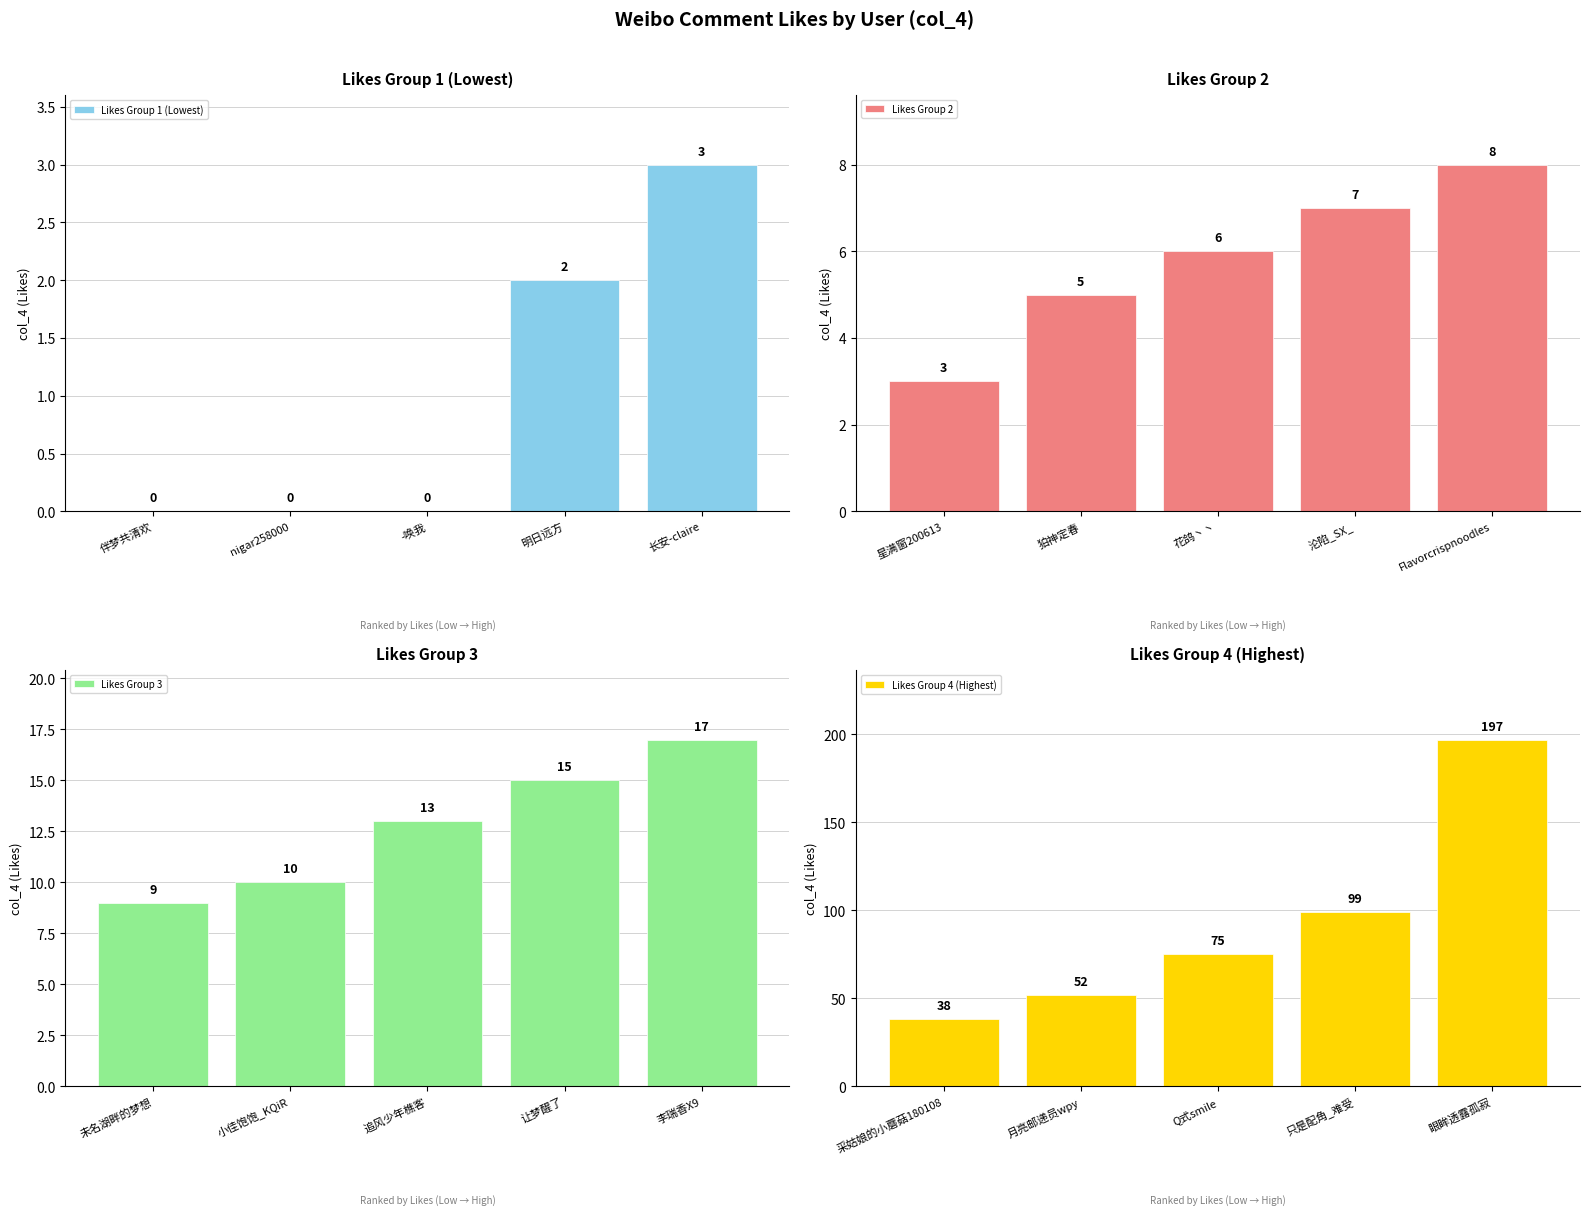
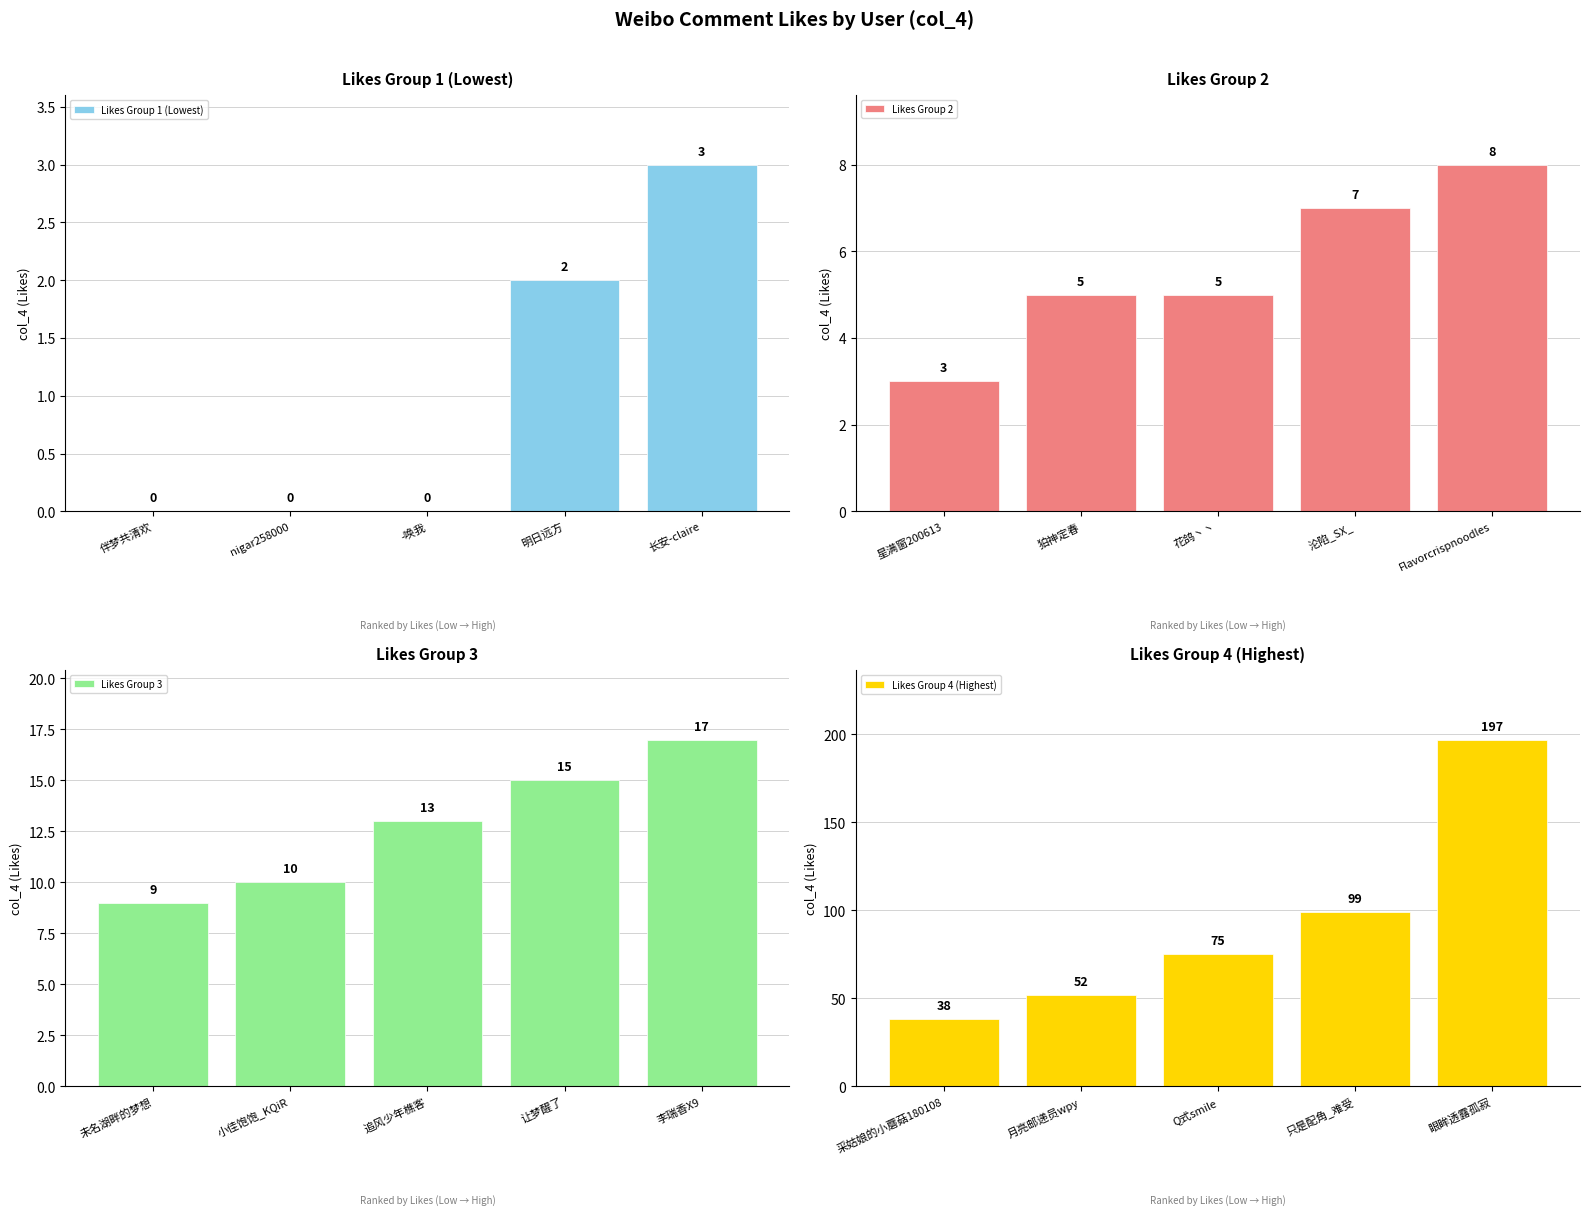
  {
    "Likes Group 1 (Lowest)": {
      "伴梦共清欢": 0,
      "nigar258000": 0,
      "-唤我": 0,
      "明日远方": 2,
      "长安-claire": 3
    },
    "Likes Group 2": {
      "星满窗200613": 3,
      "狛神定春": 5,
-     "花鸽丶丶": 6,
+     "花鸽丶丶": 5,
      "沦陷_SX_": 7,
      "Flavorcrispnoodles": 8
    },
    "Likes Group 3": {
      "未名湖畔的梦想": 9,
      "小佳饱饱_KQiR": 10,
      "追风少年樵客": 13,
      "让梦醒了": 15,
      "李瑞香X9": 17
    },
    "Likes Group 4 (Highest)": {
      "采姑娘的小蘑菇180108": 38,
      "月亮邮递员wpy": 52,
      "Q式smile": 75,
      "只是配角_难受": 99,
      "眼眸透露孤寂": 197
    }
  }
